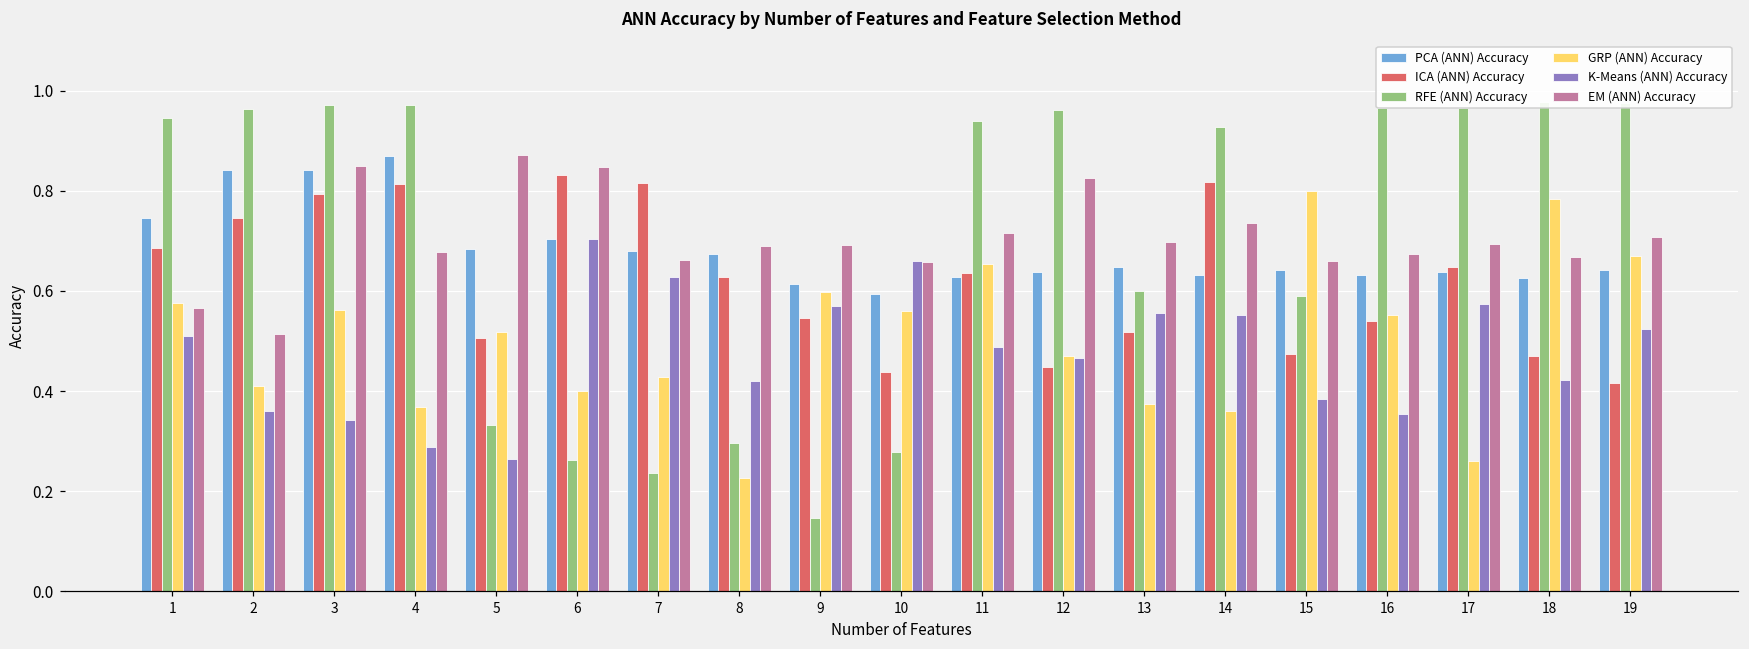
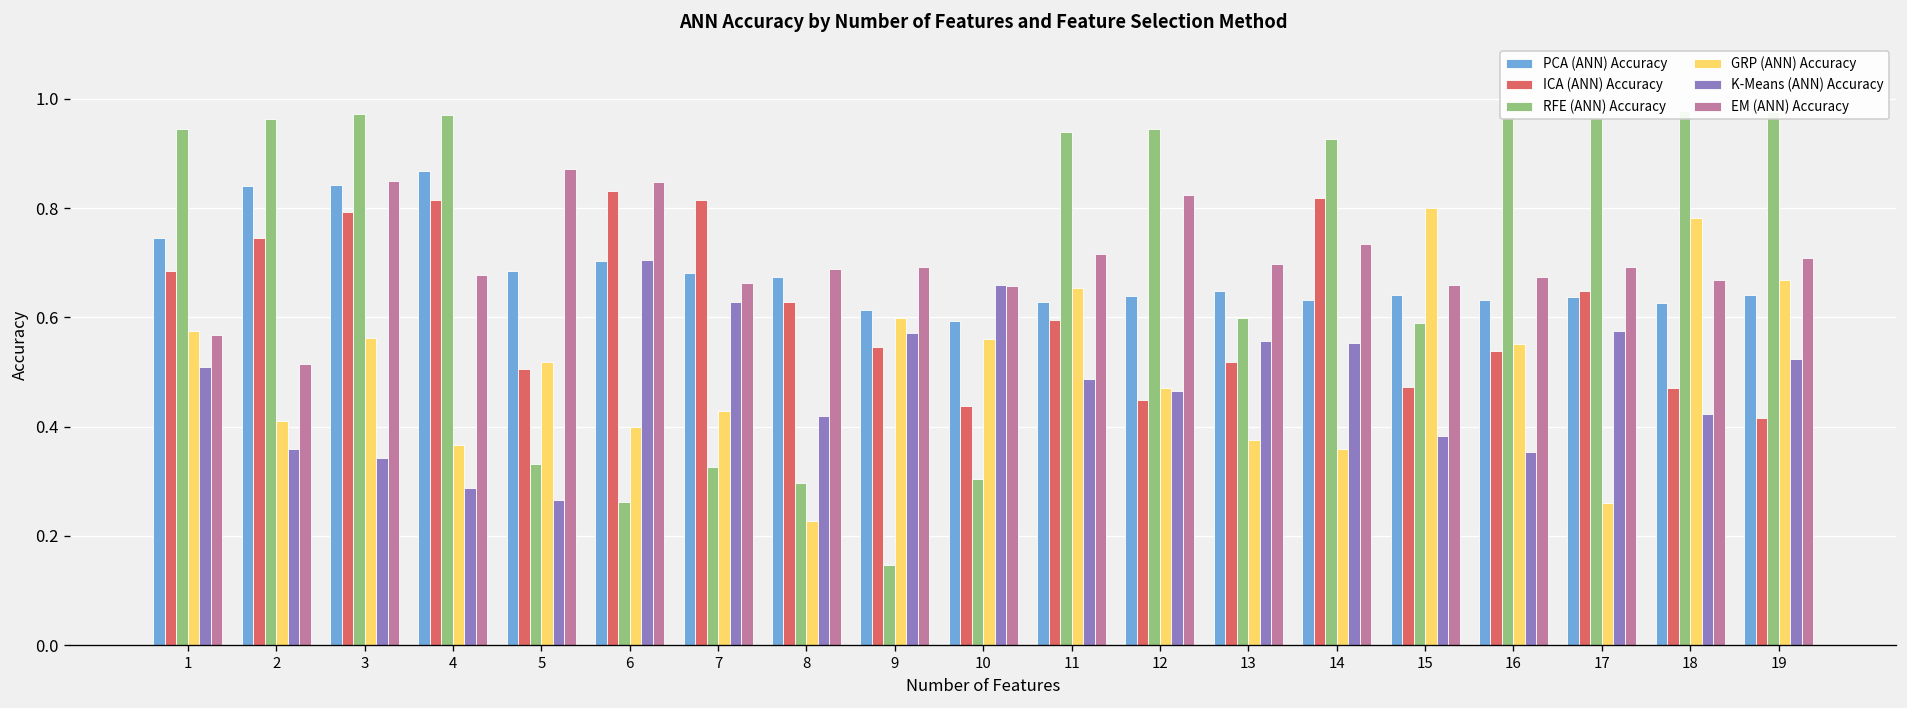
  {
    "ICA (ANN) Accuracy": {
      "1": 0.69,
      "2": 0.74,
      "3": 0.79,
      "4": 0.81,
      "5": 0.51,
      "6": 0.83,
      "7": 0.82,
      "8": 0.63,
      "9": 0.55,
      "10": 0.44,
-     "11": 0.64,
+     "11": 0.60,
      "12": 0.45,
      "13": 0.52,
      "14": 0.82,
      "15": 0.47,
      "16": 0.54,
      "17": 0.65,
      "18": 0.47,
      "19": 0.42
    },
    "RFE (ANN) Accuracy": {
      "1": 0.94,
      "2": 0.96,
      "3": 0.97,
      "4": 0.97,
      "5": 0.33,
      "6": 0.26,
-     "7": 0.24,
+     "7": 0.33,
      "8": 0.30,
      "9": 0.15,
-     "10": 0.28,
+     "10": 0.30,
      "11": 0.94,
-     "12": 0.96,
+     "12": 0.94,
      "13": 0.60,
      "14": 0.93,
      "15": 0.59,
      "16": 0.97,
      "17": 0.96
    },
    "GRP (ANN) Accuracy": {
      "1": 0.58,
      "2": 0.41,
      "3": 0.56,
      "4": 0.37,
      "5": 0.52,
      "6": 0.40,
      "7": 0.43,
      "8": 0.23,
      "9": 0.60,
      "10": 0.56,
      "11": 0.65,
      "12": 0.47,
      "13": 0.38,
      "14": 0.36,
      "15": 0.80,
      "16": 0.55,
      "17": 0.26,
      "18": 0.78,
      "19": 0.67
    },
    "EM (ANN) Accuracy": {
      "1": 0.57,
      "2": 0.51,
      "3": 0.85,
      "4": 0.68,
      "5": 0.87,
      "6": 0.85,
      "7": 0.66,
      "8": 0.69,
      "9": 0.69,
      "10": 0.66,
      "11": 0.72,
      "12": 0.82,
      "13": 0.70,
      "14": 0.73,
      "15": 0.66,
      "16": 0.67,
      "17": 0.69,
      "18": 0.67,
      "19": 0.71
    }
  }
